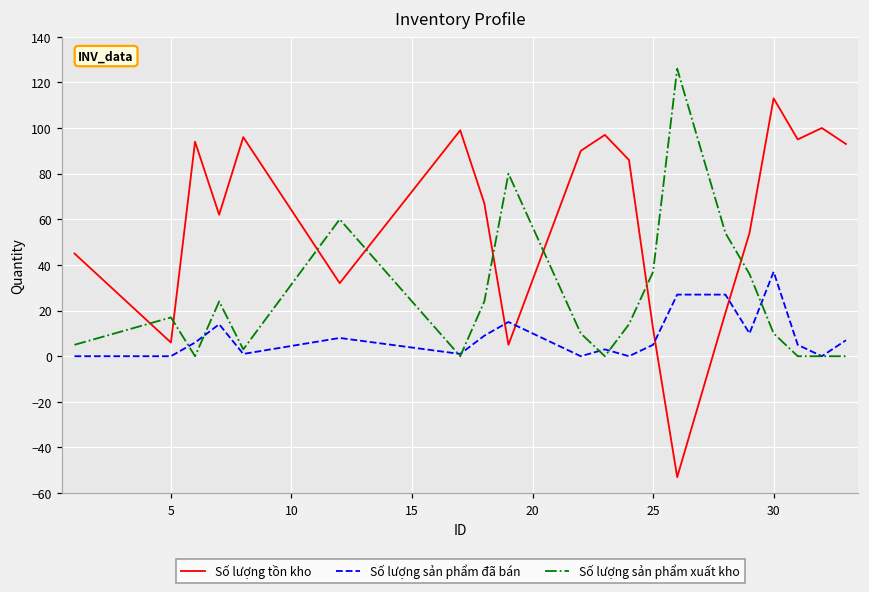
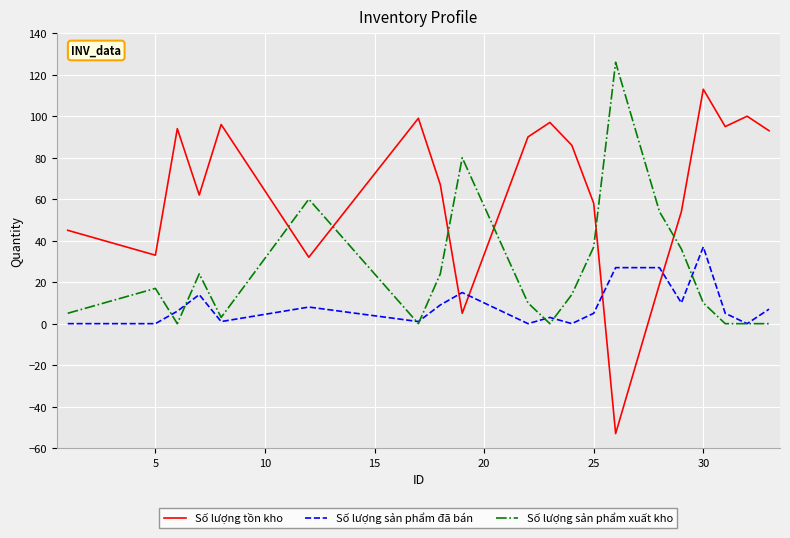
  {
    "Số lượng tồn kho": {
-     "5": 6,
-     "25": 12,
+     "5": 33,
+     "25": 58,
      "30": 113
    },
    "Số lượng sản phẩm đã bán": {
      "5": 0,
      "25": 5,
      "30": 37
    },
    "Số lượng sản phẩm xuất kho": {
      "5": 17,
      "25": 37,
      "30": 10
    }
  }
